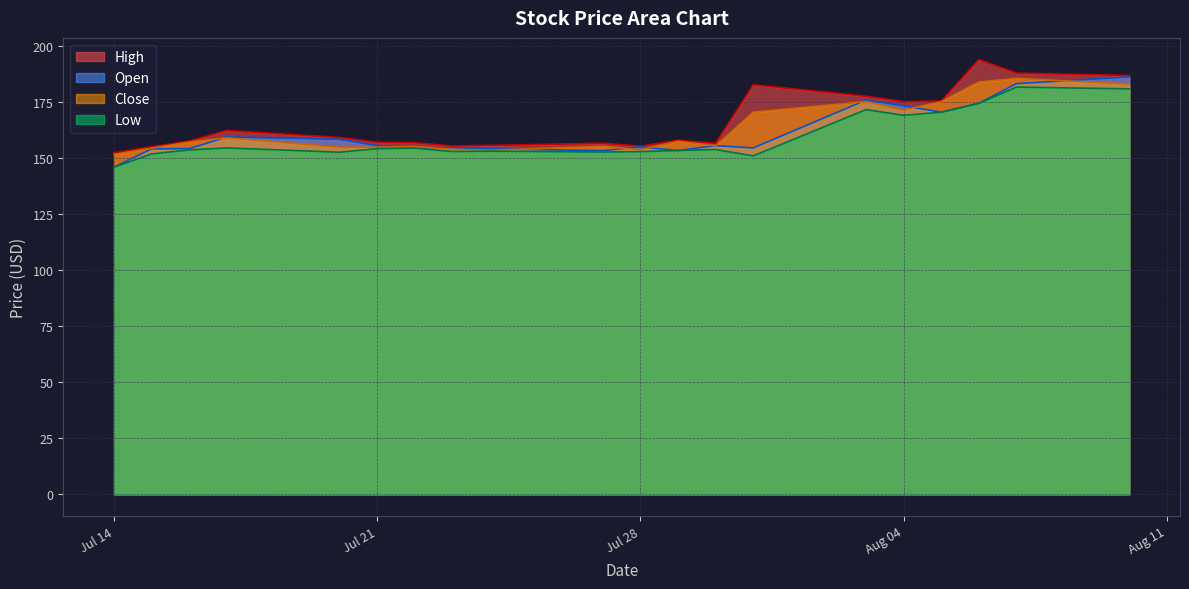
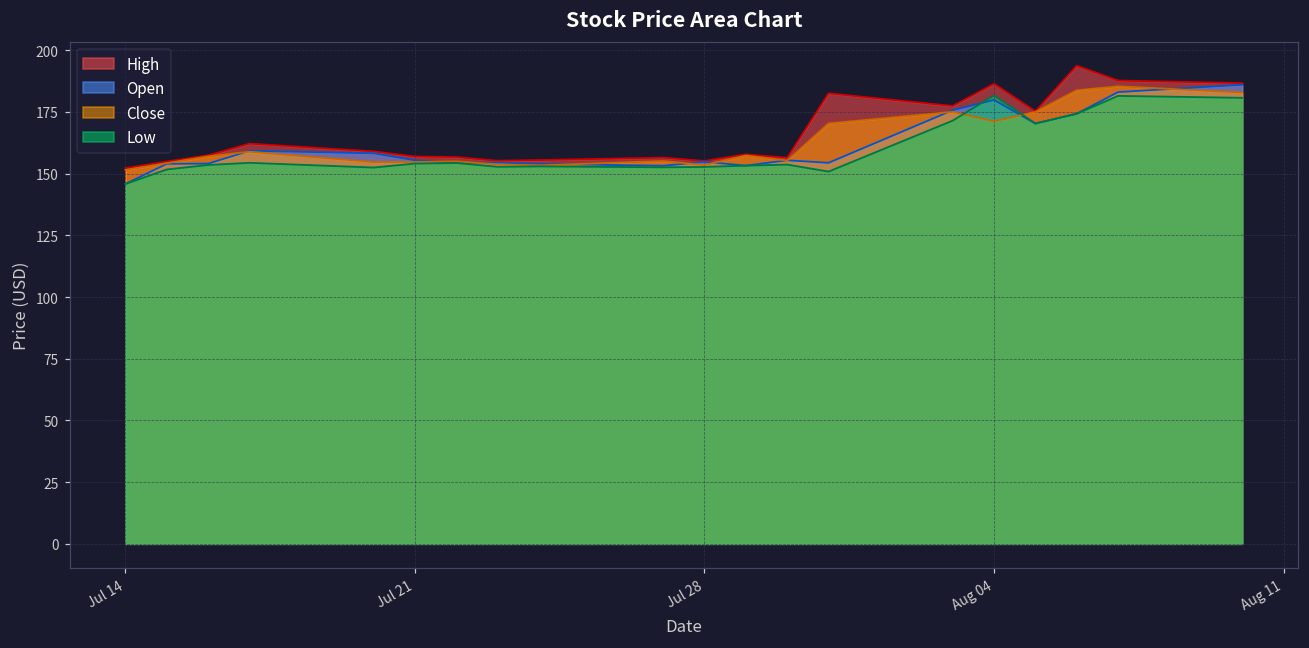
  {
    "High": {
      "Jul 21": 157,
-     "Aug 04": 175
+     "Aug 04": 186
    },
    "Open": {
-     "Aug 04": 173
+     "Aug 04": 180
    },
    "Close": {
      "Aug 04": 171
    },
    "Low": {
-     "Aug 04": 169
+     "Aug 04": 182
    }
  }
